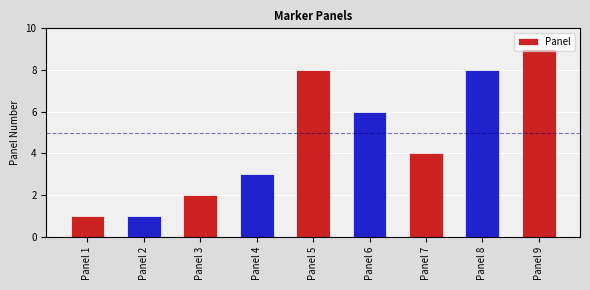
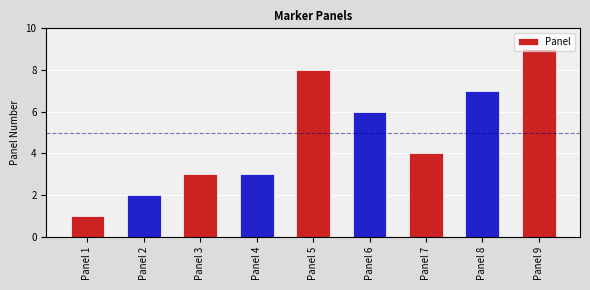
  {
    "Panel 1": 1,
-   "Panel 2": 1,
-   "Panel 3": 2,
+   "Panel 2": 2,
+   "Panel 3": 3,
    "Panel 4": 3,
    "Panel 5": 8,
    "Panel 6": 6,
    "Panel 7": 4,
-   "Panel 8": 8
+   "Panel 8": 7
  }
